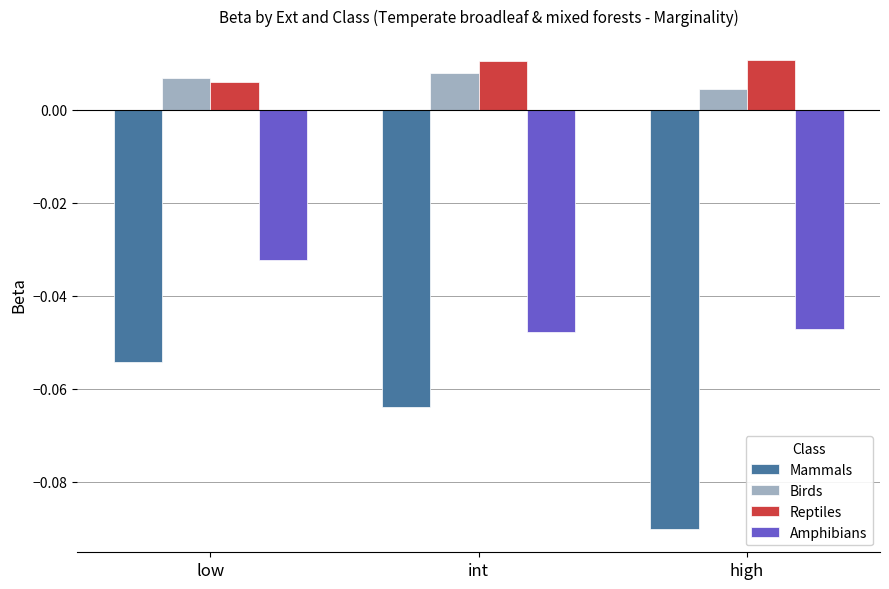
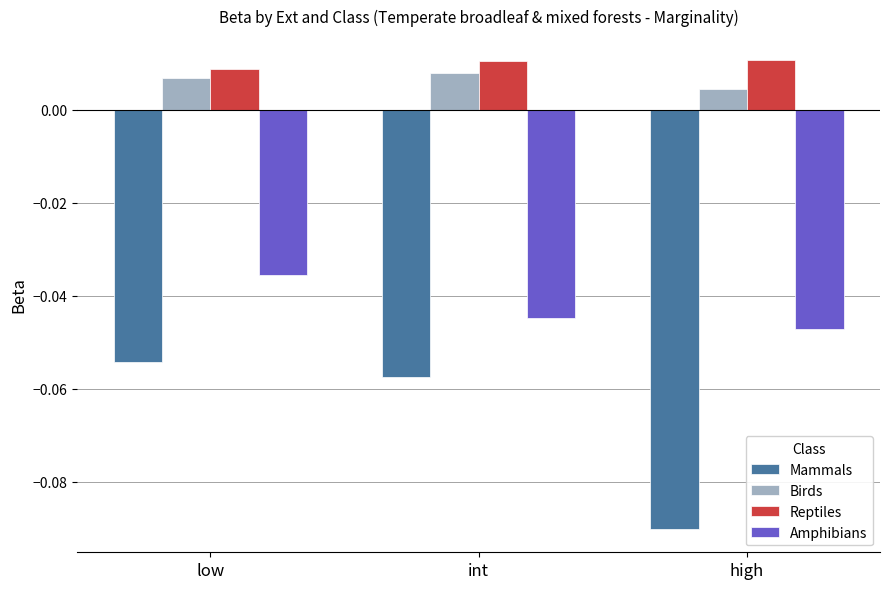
  {
    "Mammals": {
      "low": -0.054,
-     "int": -0.064,
+     "int": -0.058,
      "high": -0.090
    },
    "Birds": {
      "low": 0.007,
      "int": 0.008,
      "high": 0.004
    },
    "Reptiles": {
-     "low": 0.006,
+     "low": 0.009,
      "int": 0.011,
      "high": 0.011
    },
    "Amphibians": {
-     "low": -0.032,
-     "int": -0.048,
+     "low": -0.035,
+     "int": -0.045,
      "high": -0.047
    }
  }
